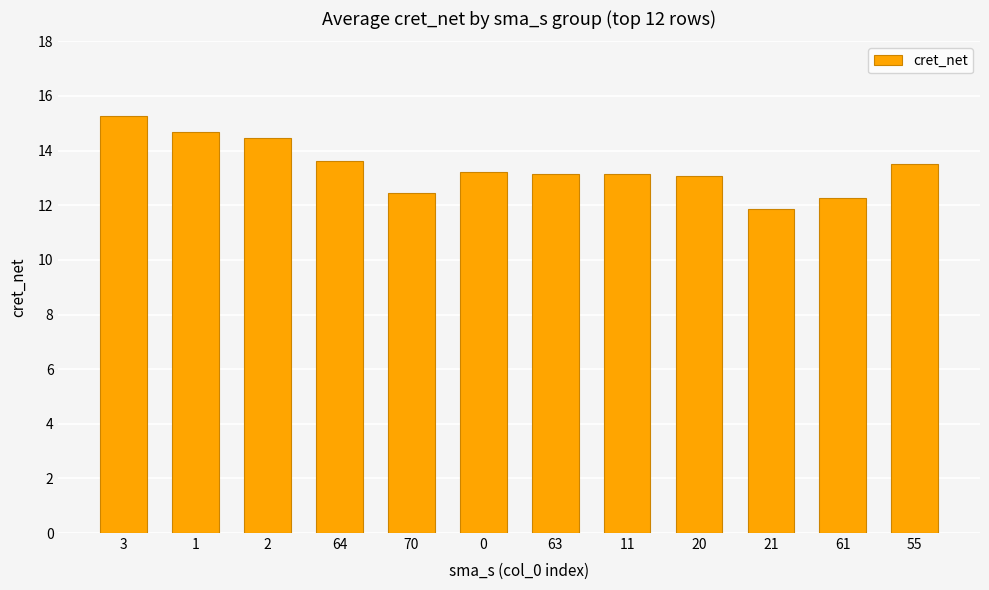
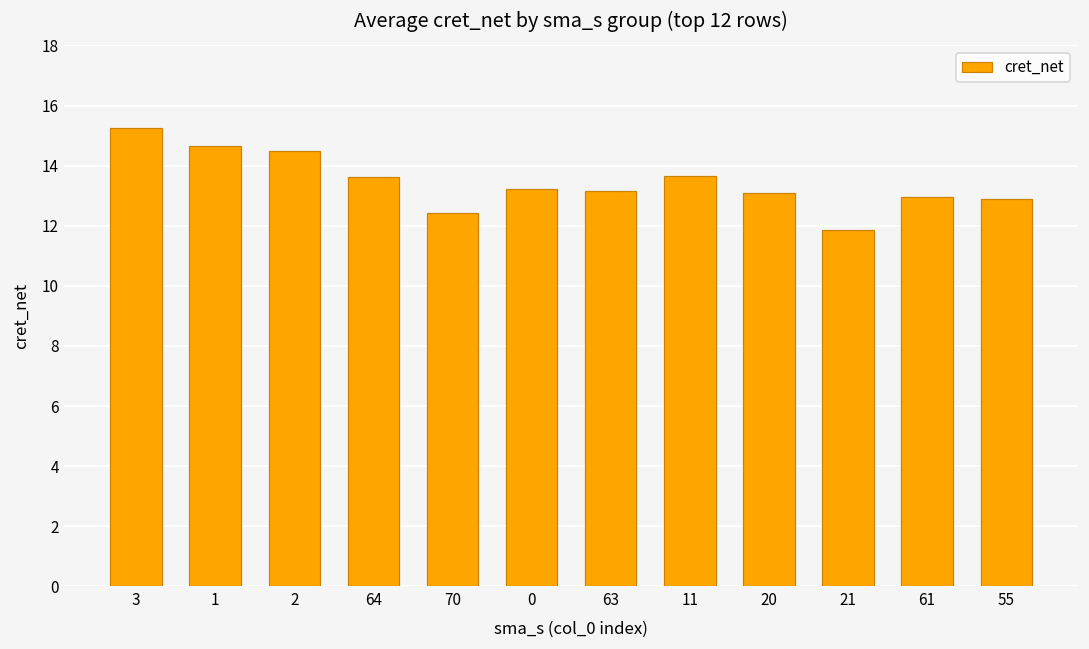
  {
    "3": 15.3,
    "1": 14.7,
    "2": 14.5,
    "64": 13.6,
    "70": 12.4,
    "0": 13.2,
    "63": 13.2,
-   "11": 13.1,
+   "11": 13.7,
    "20": 13.1,
    "21": 11.9,
-   "61": 12.3,
-   "55": 13.5
+   "61": 13.0,
+   "55": 12.9
  }
